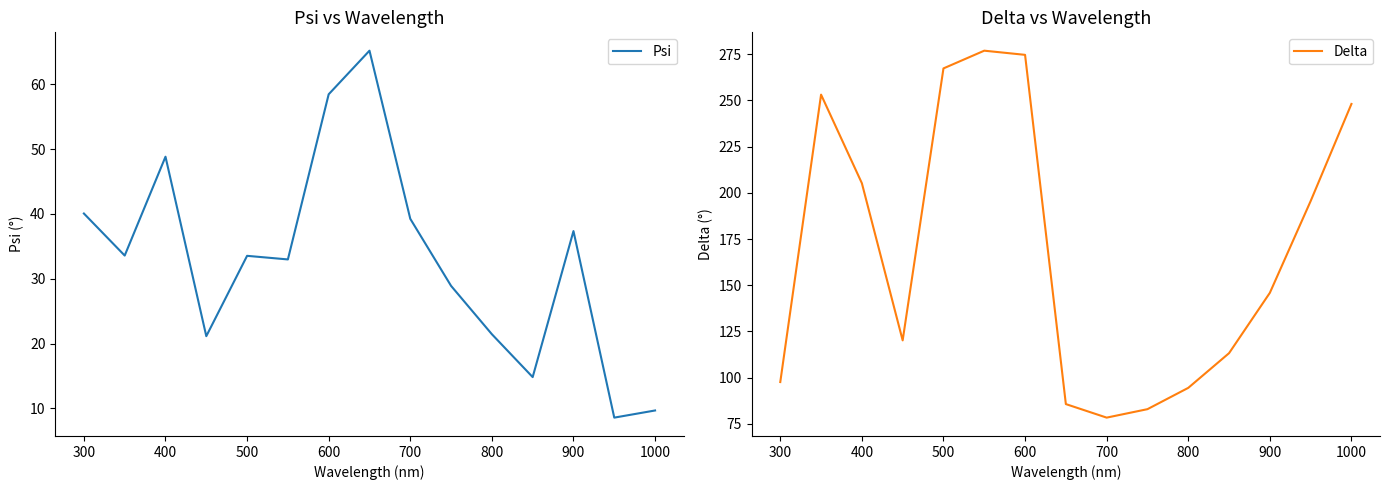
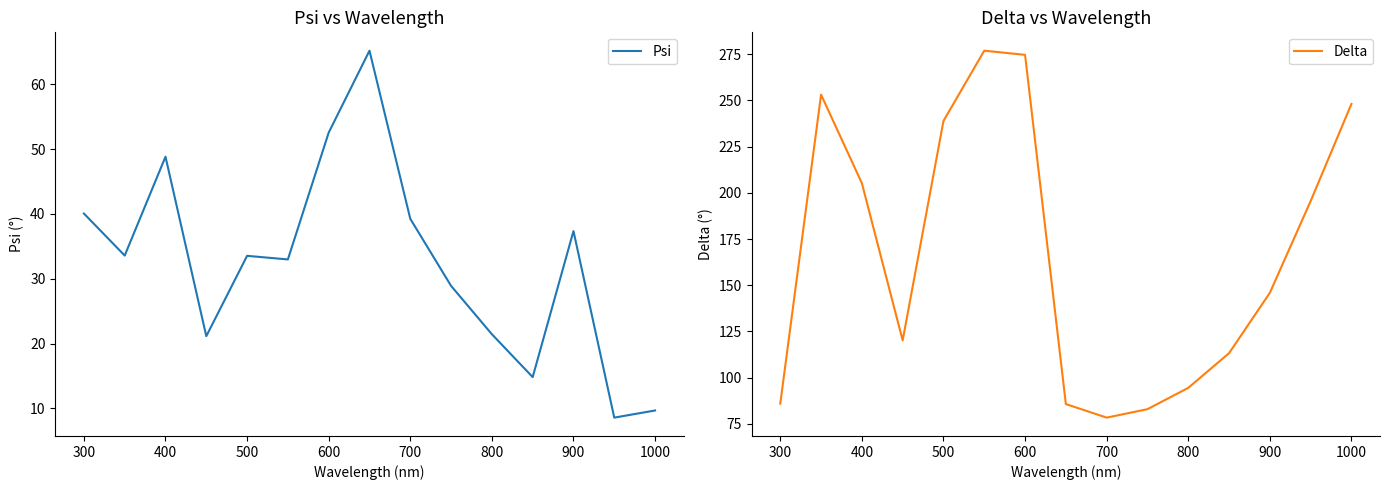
  {
    "Psi vs Wavelength": {
      "300": 40,
      "400": 49,
      "500": 34,
-     "600": 58,
+     "600": 53,
      "700": 39,
      "800": 21,
      "900": 37,
      "1000": 10
    },
    "Delta vs Wavelength": {
-     "300": 98,
+     "300": 86,
      "400": 205,
-     "500": 267,
+     "500": 239,
      "600": 275,
      "700": 78,
      "800": 94,
      "900": 146,
      "1000": 248
    }
  }
